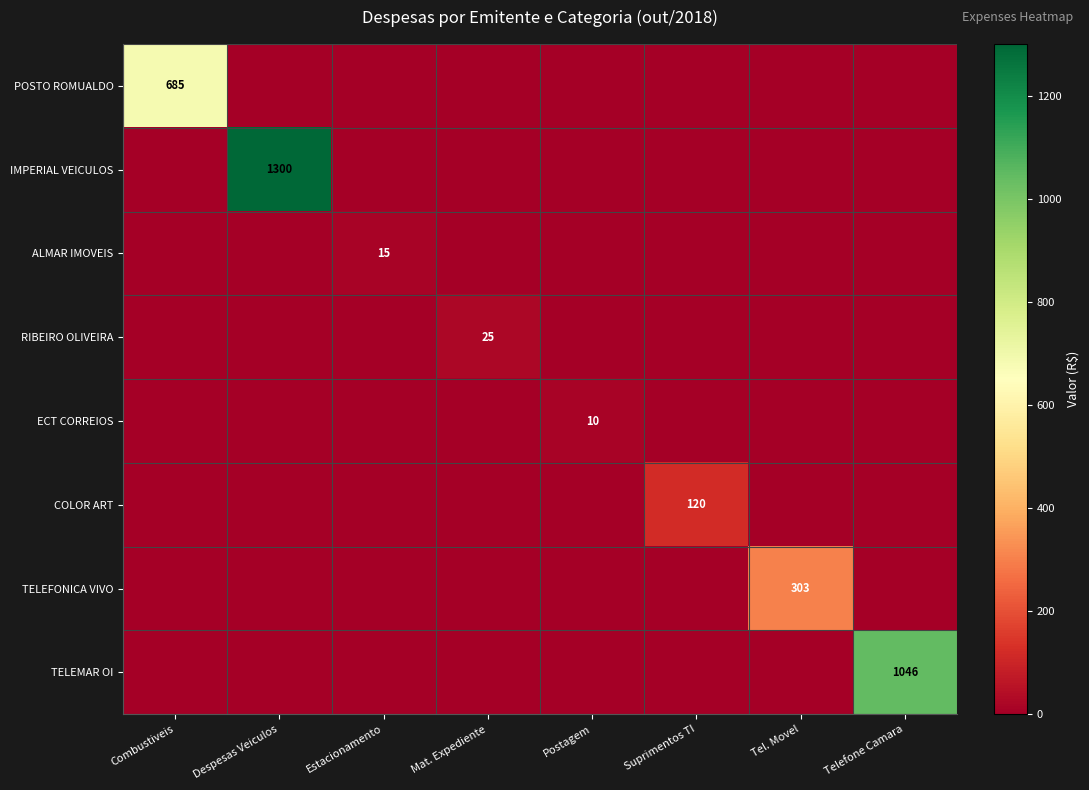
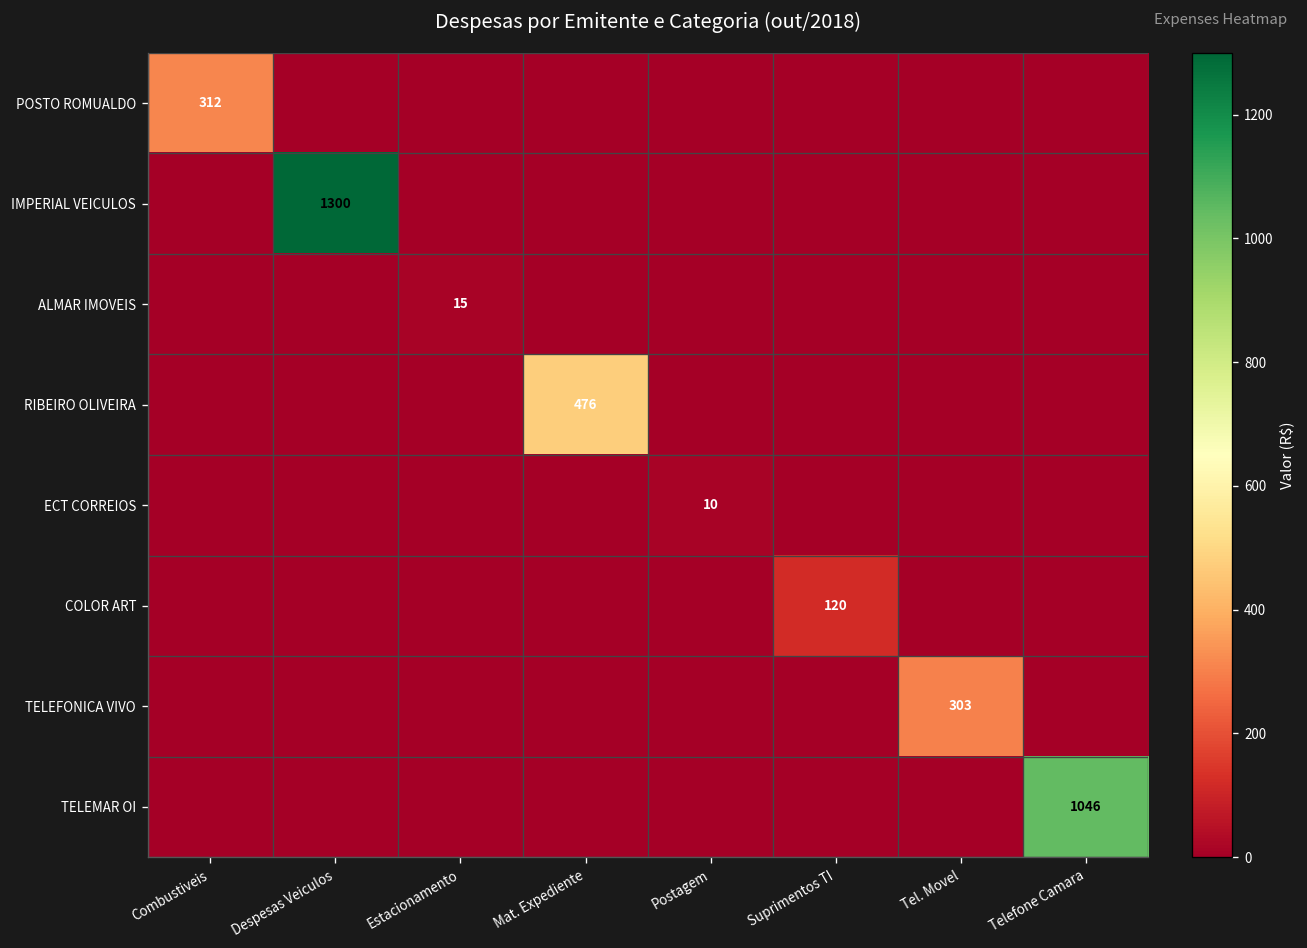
  {
    "POSTO ROMUALDO": {
-     "Combustiveis": 685
+     "Combustiveis": 312
    },
    "IMPERIAL VEICULOS": {
      "Despesas Veiculos": 1300
    },
    "ALMAR IMOVEIS": {
      "Estacionamento": 15
    },
    "RIBEIRO OLIVEIRA": {
-     "Mat. Expediente": 25
+     "Mat. Expediente": 476
    },
    "ECT CORREIOS": {
      "Postagem": 10
    },
    "COLOR ART": {
      "Suprimentos TI": 120
    },
    "TELEFONICA VIVO": {
      "Tel. Movel": 303
    },
    "TELEMAR OI": {
      "Telefone Camara": 1046
    }
  }
